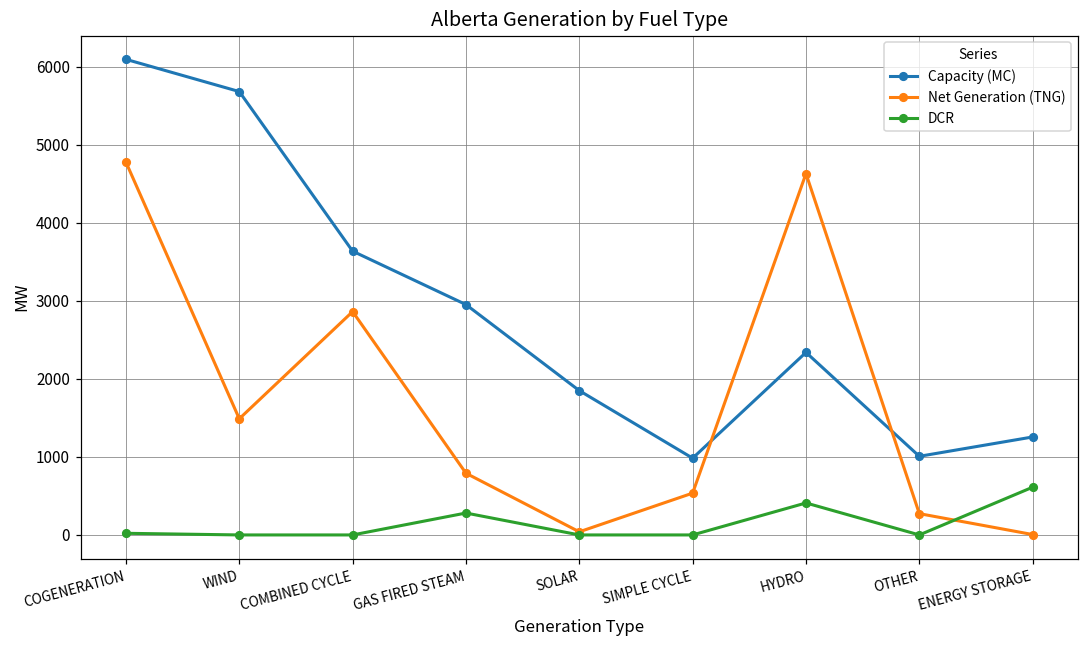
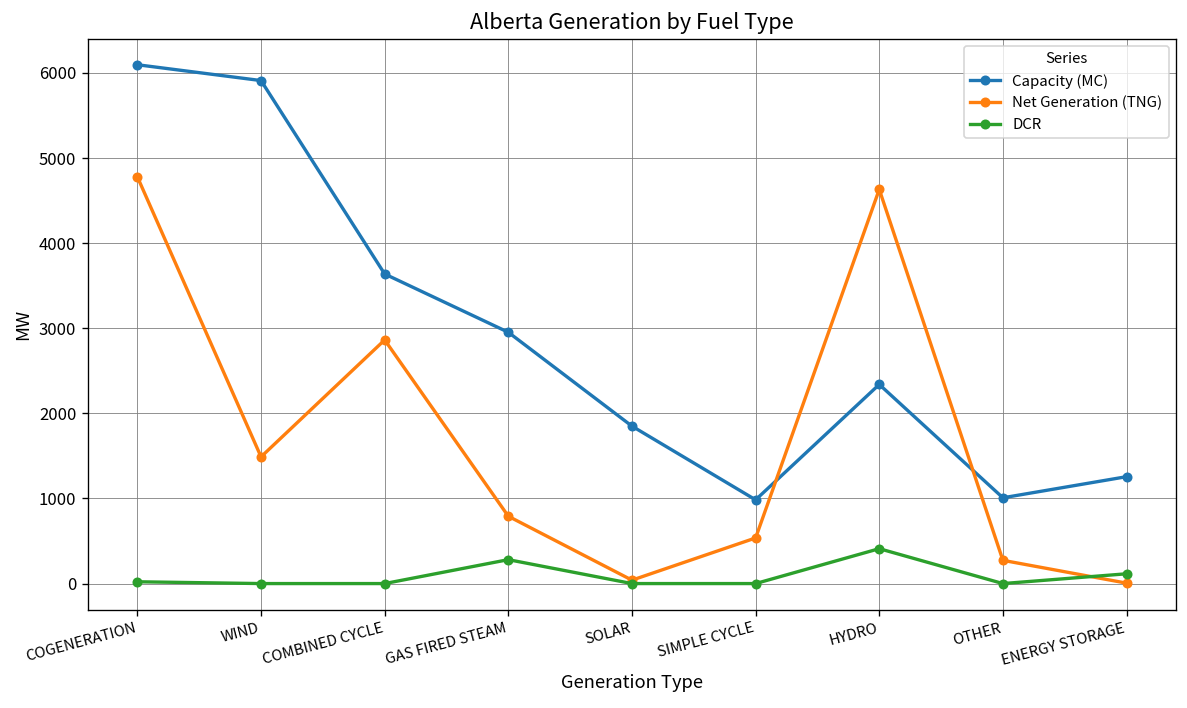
  {
    "Capacity (MC)": {
      "COGENERATION": 6100,
-     "WIND": 5700,
+     "WIND": 5900,
      "COMBINED CYCLE": 3600,
      "GAS FIRED STEAM": 3000,
      "SOLAR": 1900,
      "SIMPLE CYCLE": 1000,
      "HYDRO": 2300,
      "OTHER": 1000,
      "ENERGY STORAGE": 1300
    },
    "Net Generation (TNG)": {
      "COGENERATION": 4800,
      "WIND": 1500,
      "COMBINED CYCLE": 2900,
      "GAS FIRED STEAM": 800,
      "SOLAR": 0,
      "SIMPLE CYCLE": 500,
      "HYDRO": 4600,
      "OTHER": 300,
      "ENERGY STORAGE": 0
    },
    "DCR": {
      "COGENERATION": 0,
      "WIND": 0,
      "COMBINED CYCLE": 0,
      "GAS FIRED STEAM": 300,
      "SOLAR": 0,
      "SIMPLE CYCLE": 0,
      "HYDRO": 400,
      "OTHER": 0,
-     "ENERGY STORAGE": 600
+     "ENERGY STORAGE": 100
    }
  }
